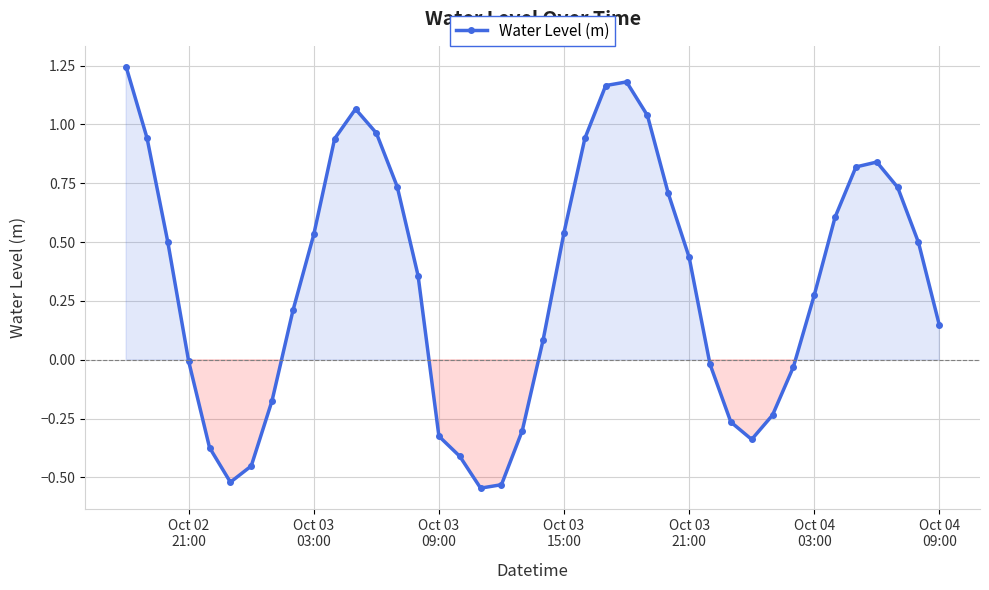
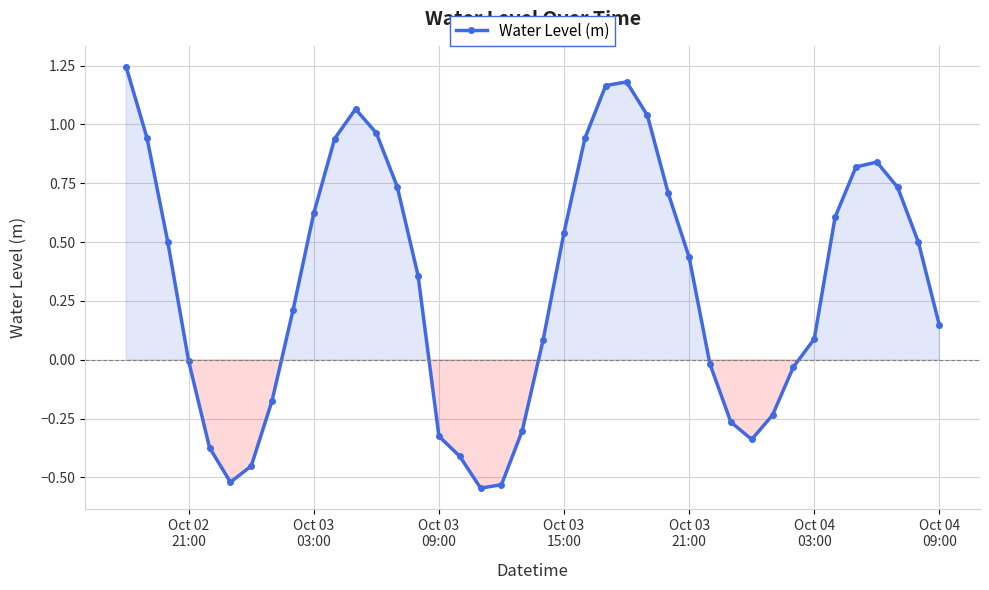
  {
    "Oct 02 21:00": -0.01,
-   "Oct 03 03:00": 0.53,
+   "Oct 03 03:00": 0.62,
    "Oct 03 09:00": -0.32,
    "Oct 03 15:00": 0.54,
    "Oct 03 21:00": 0.44,
-   "Oct 04 03:00": 0.27,
+   "Oct 04 03:00": 0.09,
    "Oct 04 09:00": 0.15
  }
